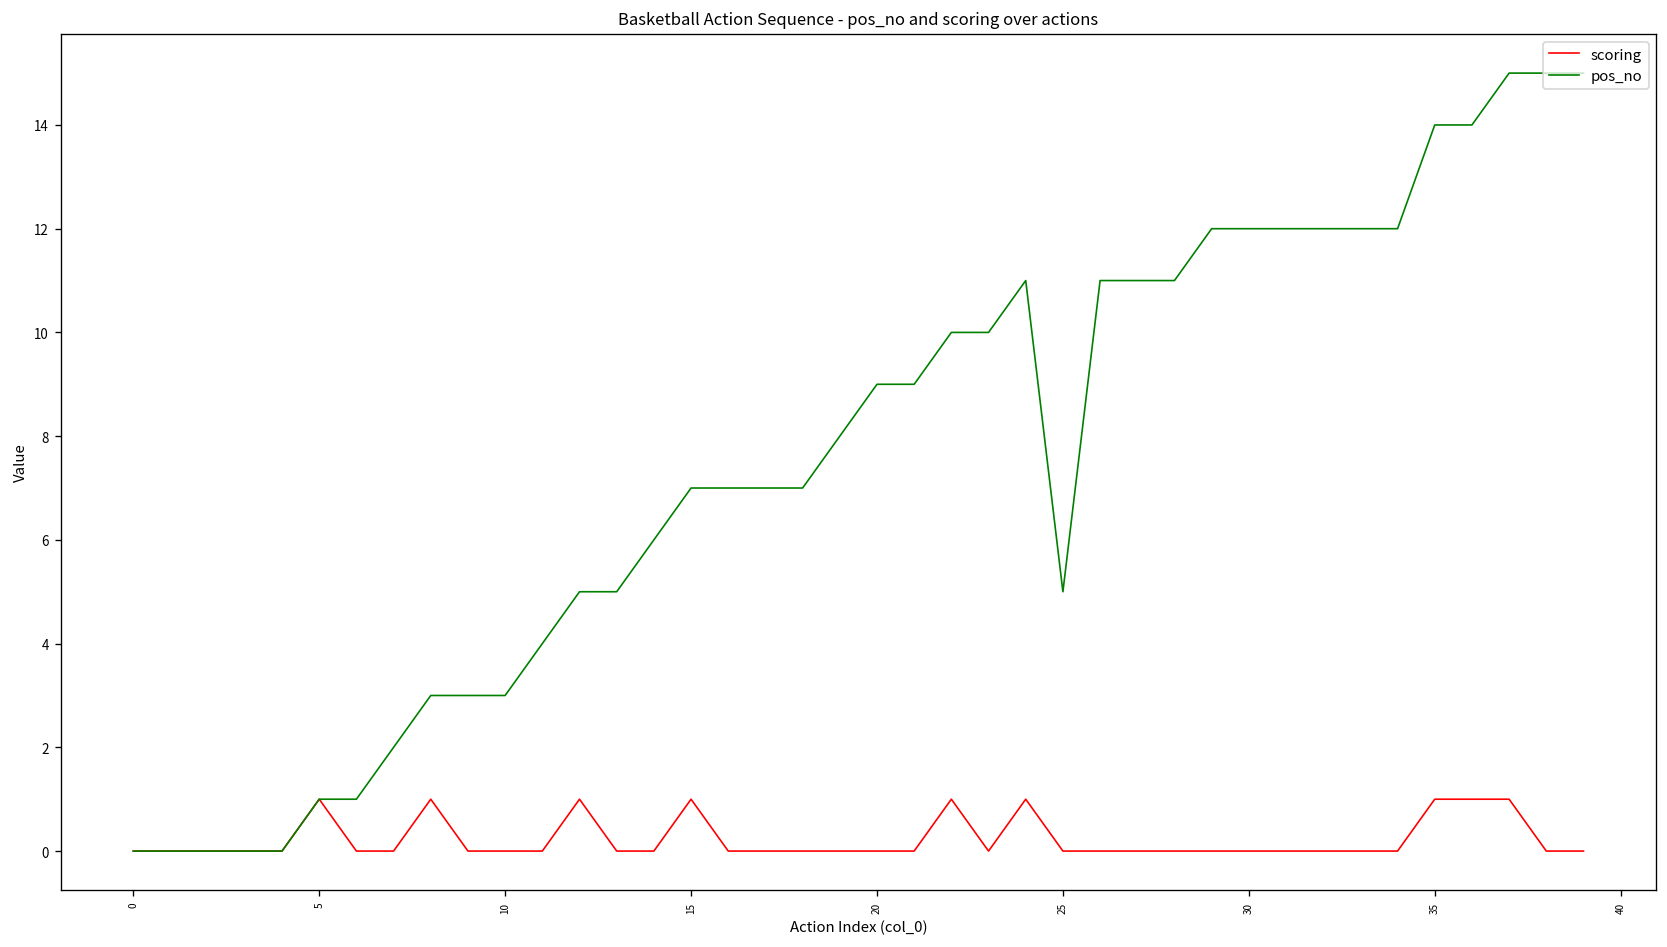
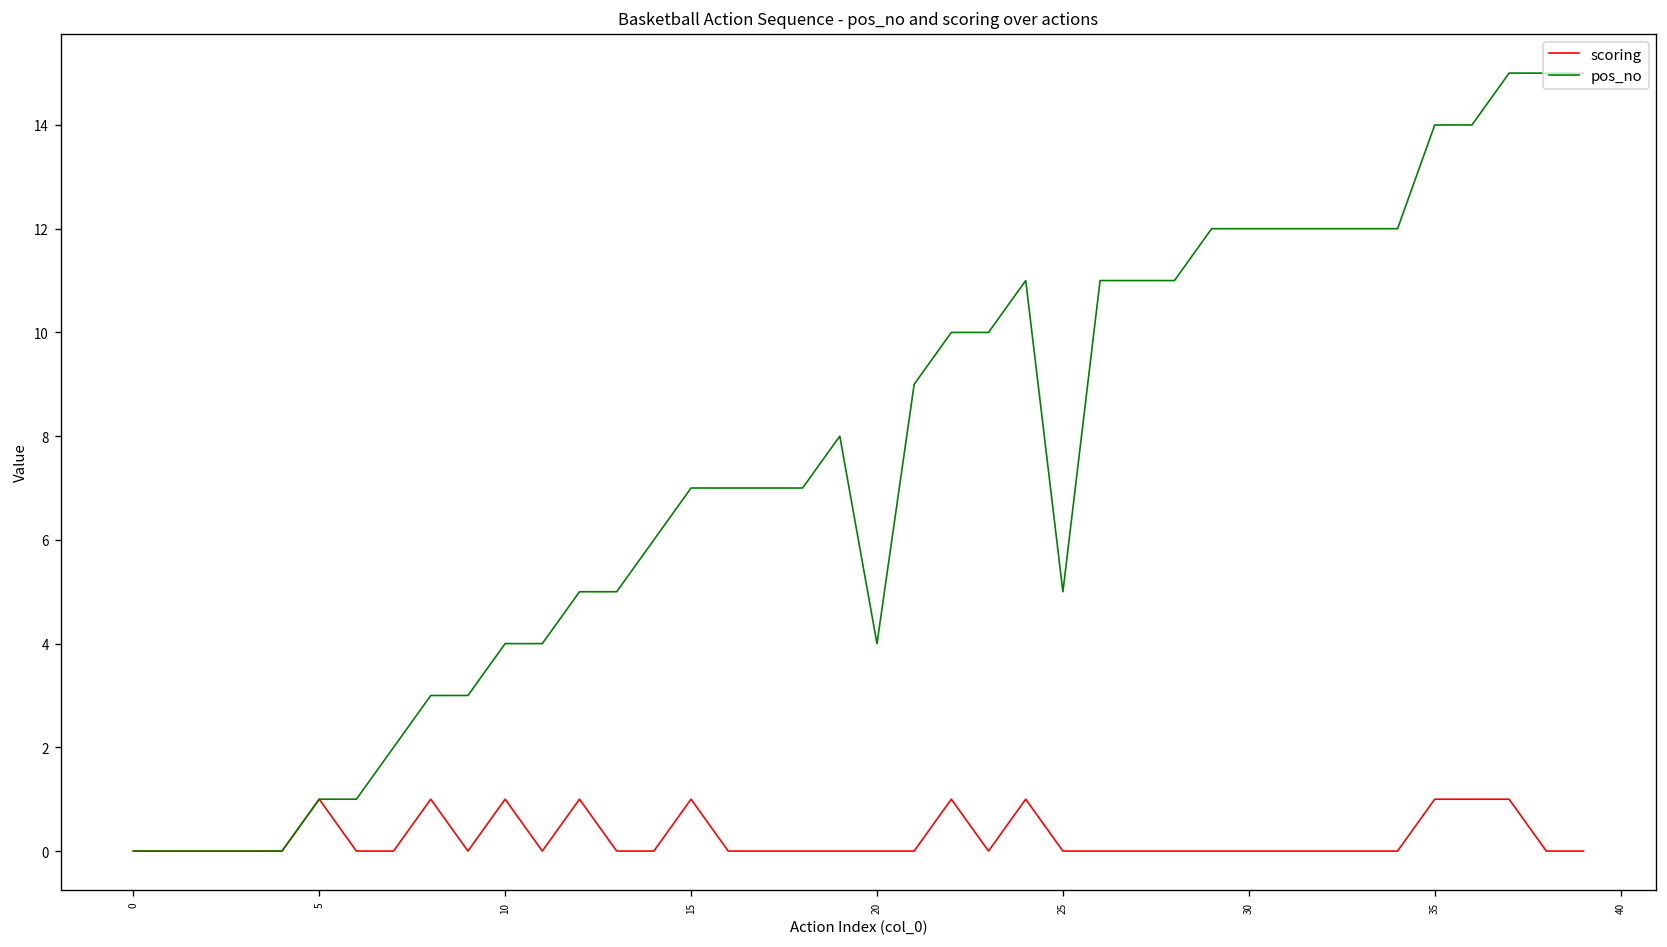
  {
    "scoring": {
-     "10": 0,
+     "10": 1,
      "15": 1,
      "20": 0,
      "25": 0,
      "30": 0,
      "35": 1
    },
    "pos_no": {
-     "10": 3,
+     "10": 4,
      "15": 7,
-     "20": 9,
+     "20": 4,
      "25": 5,
      "30": 12,
      "35": 14
    }
  }
